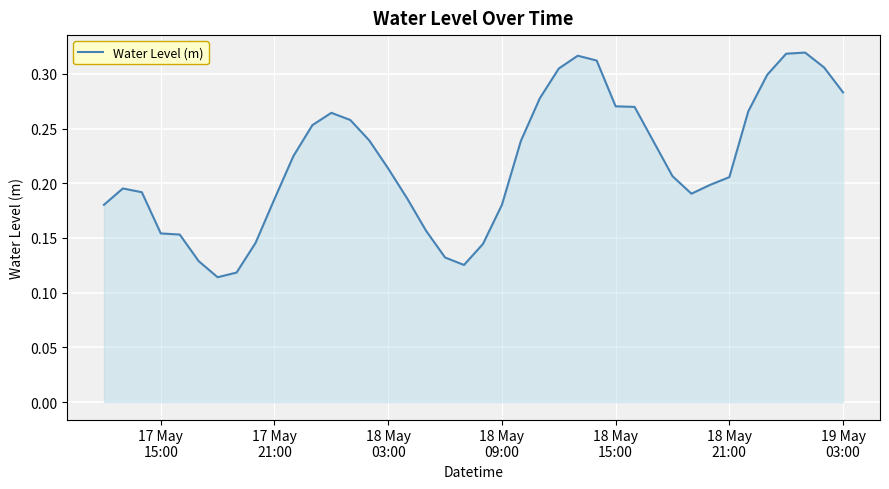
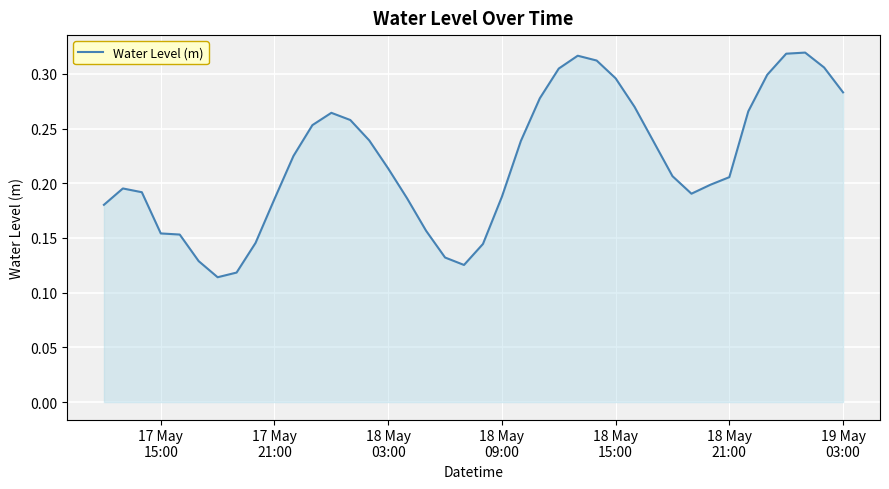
  {
    "17 May 15:00": 0.154,
    "17 May 21:00": 0.186,
    "18 May 03:00": 0.214,
-   "18 May 09:00": 0.180,
-   "18 May 15:00": 0.270,
+   "18 May 09:00": 0.188,
+   "18 May 15:00": 0.296,
    "18 May 21:00": 0.206,
    "19 May 03:00": 0.283
  }
